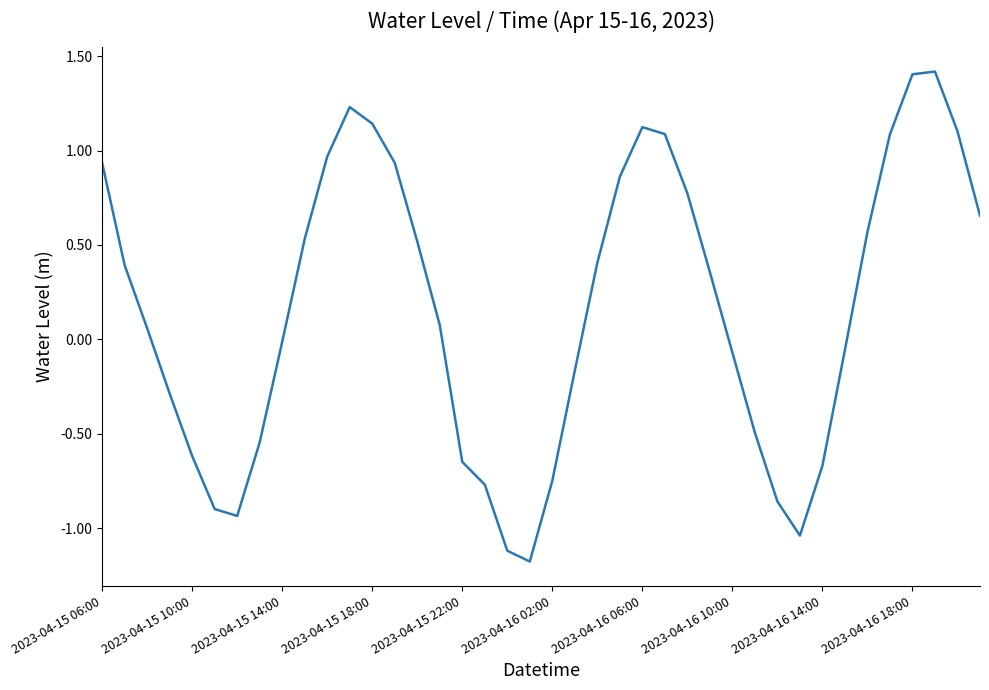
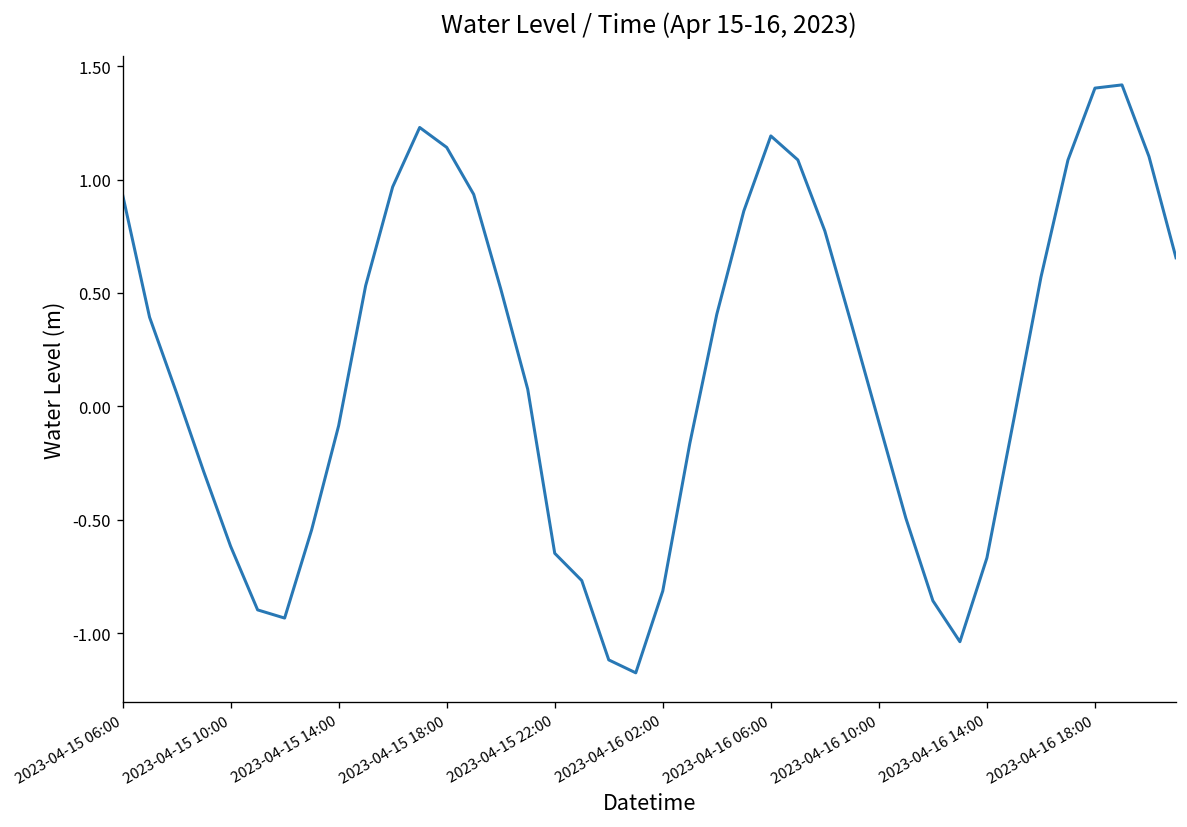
  {
    "2023-04-15 06:00": 0.93,
    "2023-04-15 10:00": -0.62,
-   "2023-04-15 14:00": -0.01,
+   "2023-04-15 14:00": -0.09,
    "2023-04-15 18:00": 1.14,
    "2023-04-15 22:00": -0.65,
-   "2023-04-16 02:00": -0.75,
-   "2023-04-16 06:00": 1.12,
+   "2023-04-16 02:00": -0.81,
+   "2023-04-16 06:00": 1.19,
    "2023-04-16 10:00": -0.07,
    "2023-04-16 14:00": -0.67,
    "2023-04-16 18:00": 1.40
  }
